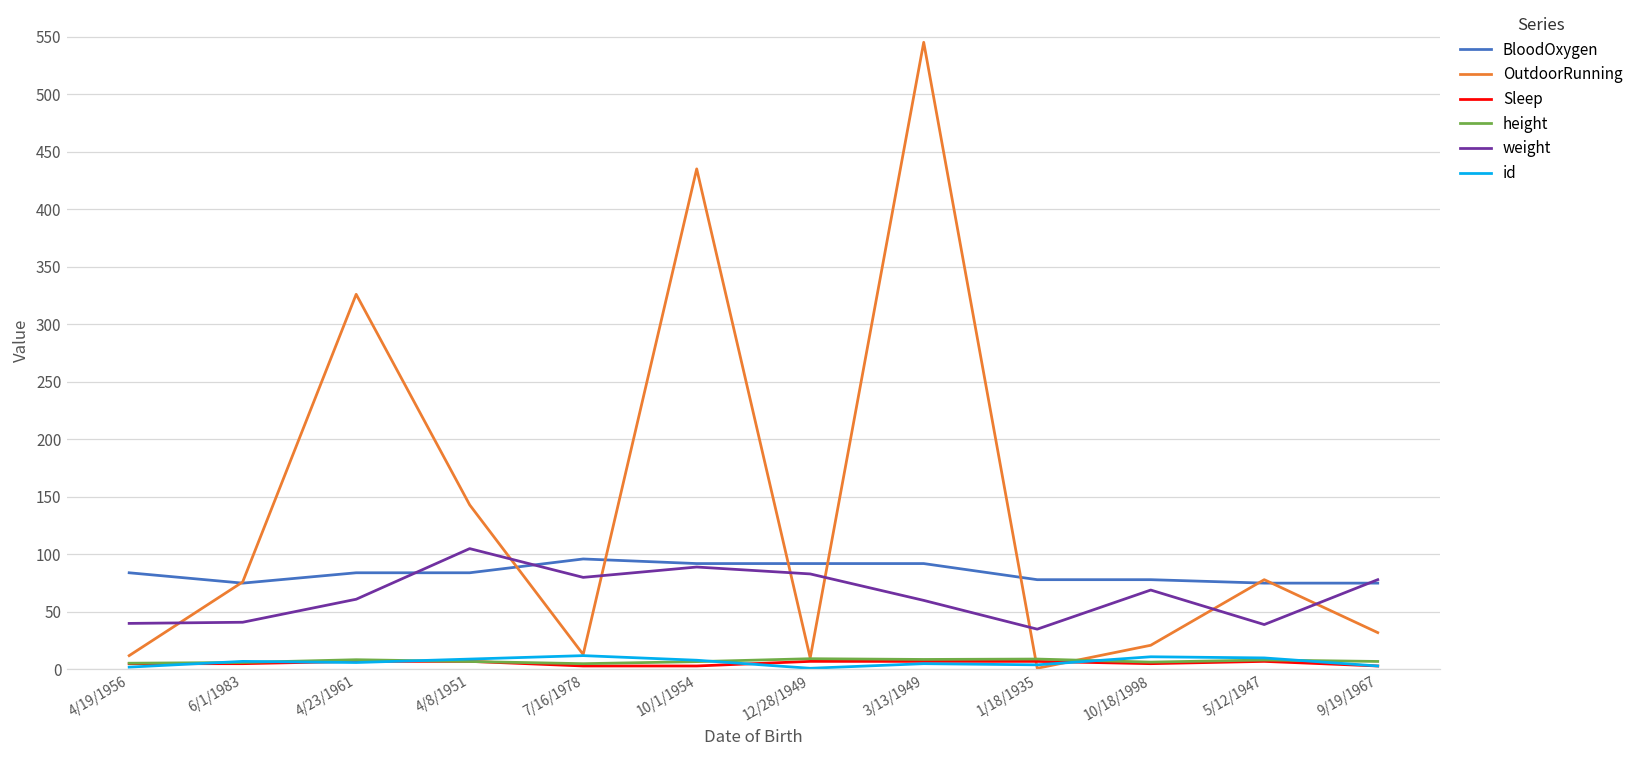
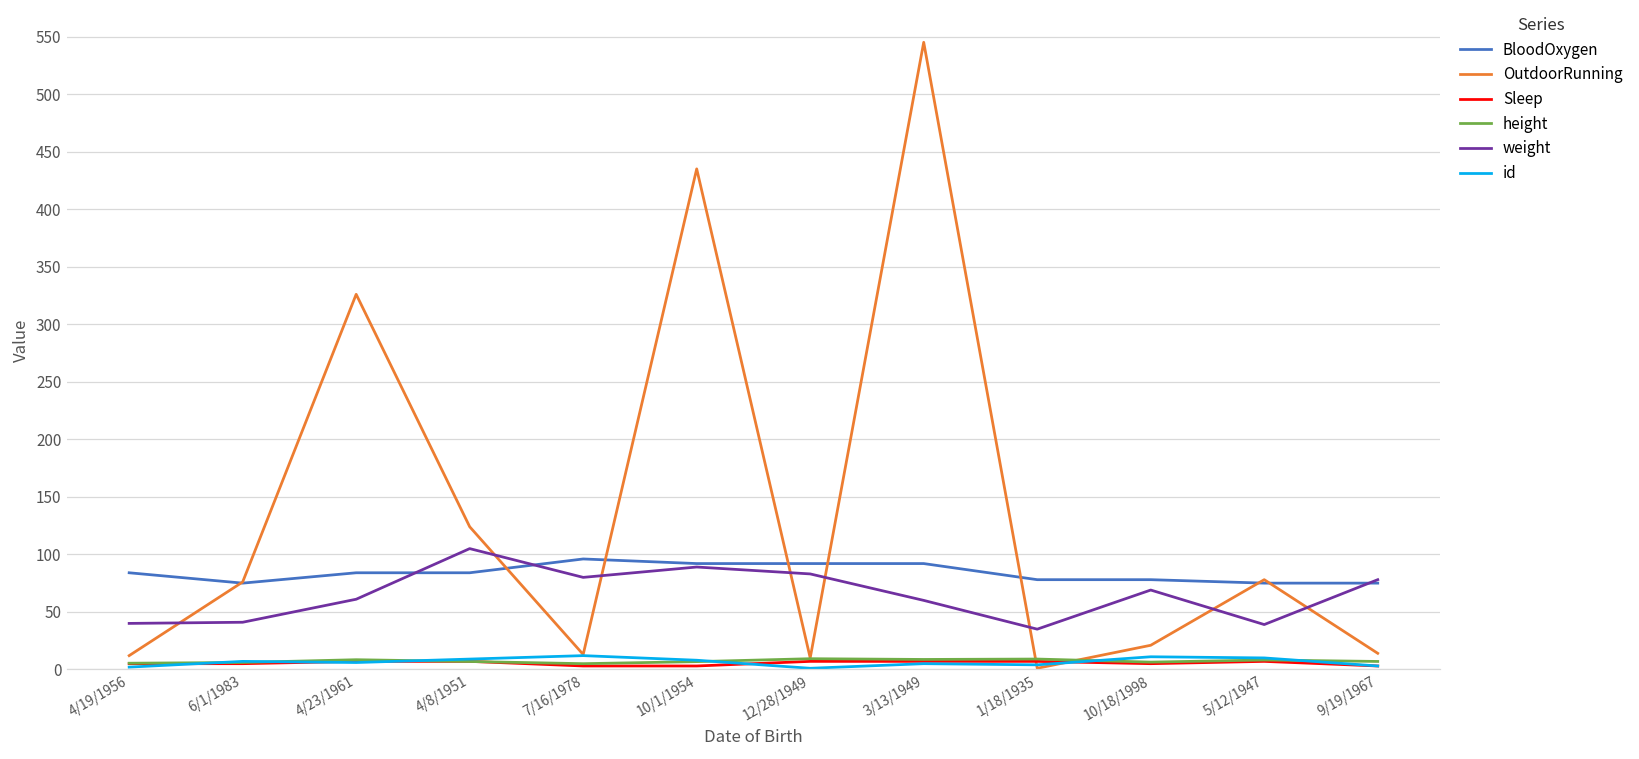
  {
    "BloodOxygen": {
      "4/19/1956": 84,
      "4/23/1961": 84,
      "4/8/1951": 84,
      "7/16/1978": 96,
      "10/1/1954": 92,
      "12/28/1949": 92,
      "3/13/1949": 92,
      "1/18/1935": 78,
      "10/18/1998": 78,
      "5/12/1947": 75,
      "9/19/1967": 75
    },
    "OutdoorRunning": {
      "4/19/1956": 12,
      "4/23/1961": 326,
-     "4/8/1951": 143,
+     "4/8/1951": 124,
      "10/1/1954": 435,
      "3/13/1949": 545,
      "1/18/1935": 1,
      "10/18/1998": 21,
      "5/12/1947": 78,
-     "9/19/1967": 32
+     "9/19/1967": 14
    },
    "Sleep": {
      "10/1/1954": 3
    },
    "height": {
      "9/19/1967": 7
    },
    "weight": {
      "4/19/1956": 40,
      "6/1/1983": 41,
      "4/23/1961": 61,
      "4/8/1951": 105,
      "7/16/1978": 80,
      "10/1/1954": 89,
      "12/28/1949": 83,
      "3/13/1949": 60,
      "1/18/1935": 35,
      "10/18/1998": 69,
      "5/12/1947": 39,
      "9/19/1967": 78
    },
    "id": {
      "4/19/1956": 2,
      "12/28/1949": 1,
      "1/18/1935": 4,
      "10/18/1998": 11
    }
  }
